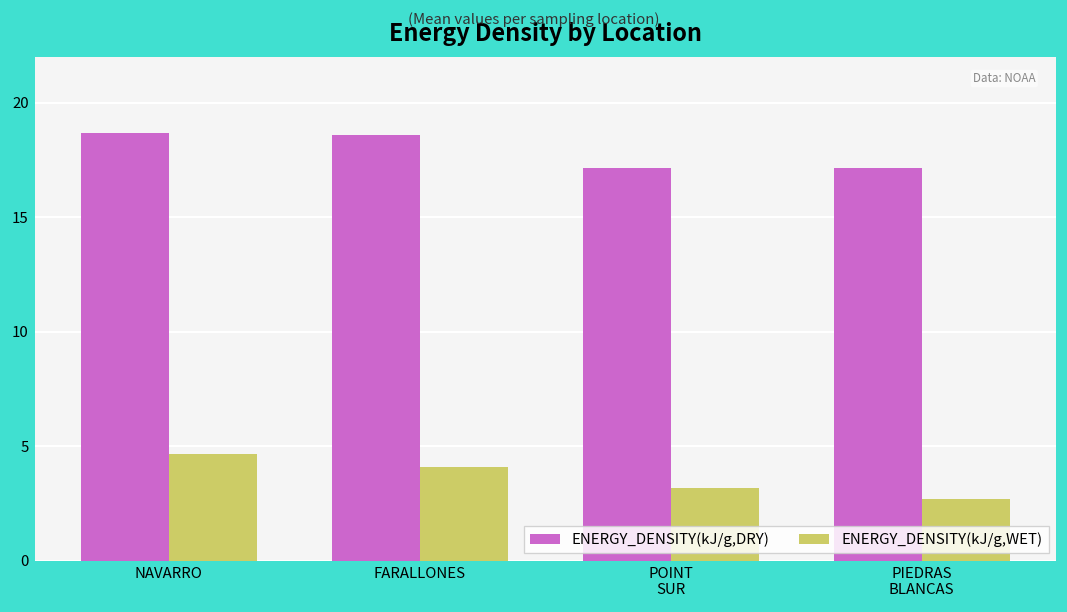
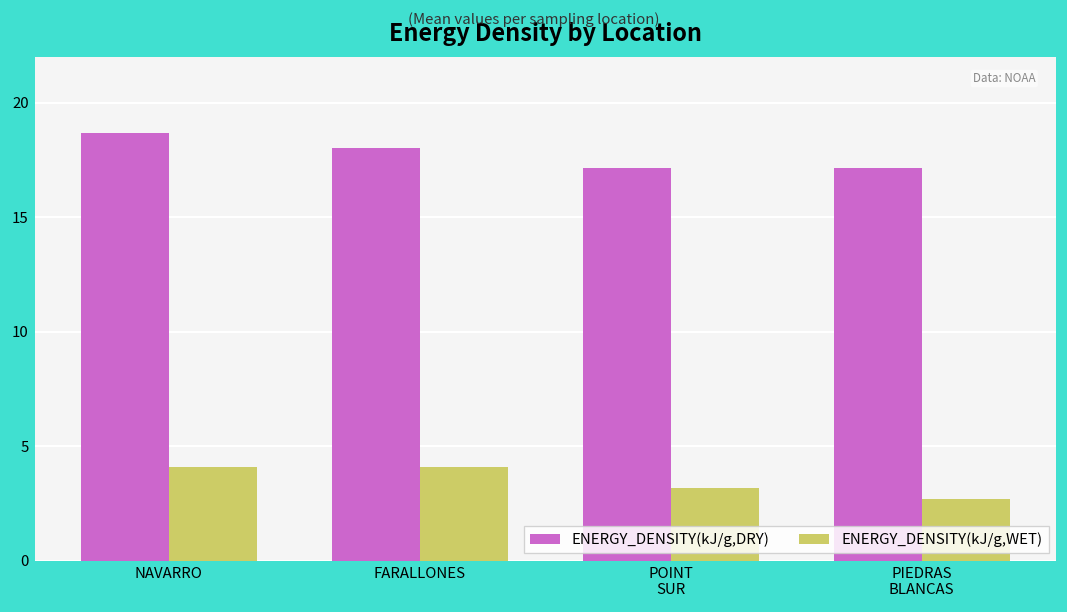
  {
    "ENERGY_DENSITY(kJ/g,DRY)": {
      "NAVARRO": 18.7,
-     "FARALLONES": 18.6,
+     "FARALLONES": 18.0,
      "POINT SUR": 17.1,
      "PIEDRAS BLANCAS": 17.2
    },
    "ENERGY_DENSITY(kJ/g,WET)": {
-     "NAVARRO": 4.7,
+     "NAVARRO": 4.1,
      "FARALLONES": 4.1,
      "POINT SUR": 3.2,
      "PIEDRAS BLANCAS": 2.7
    }
  }
